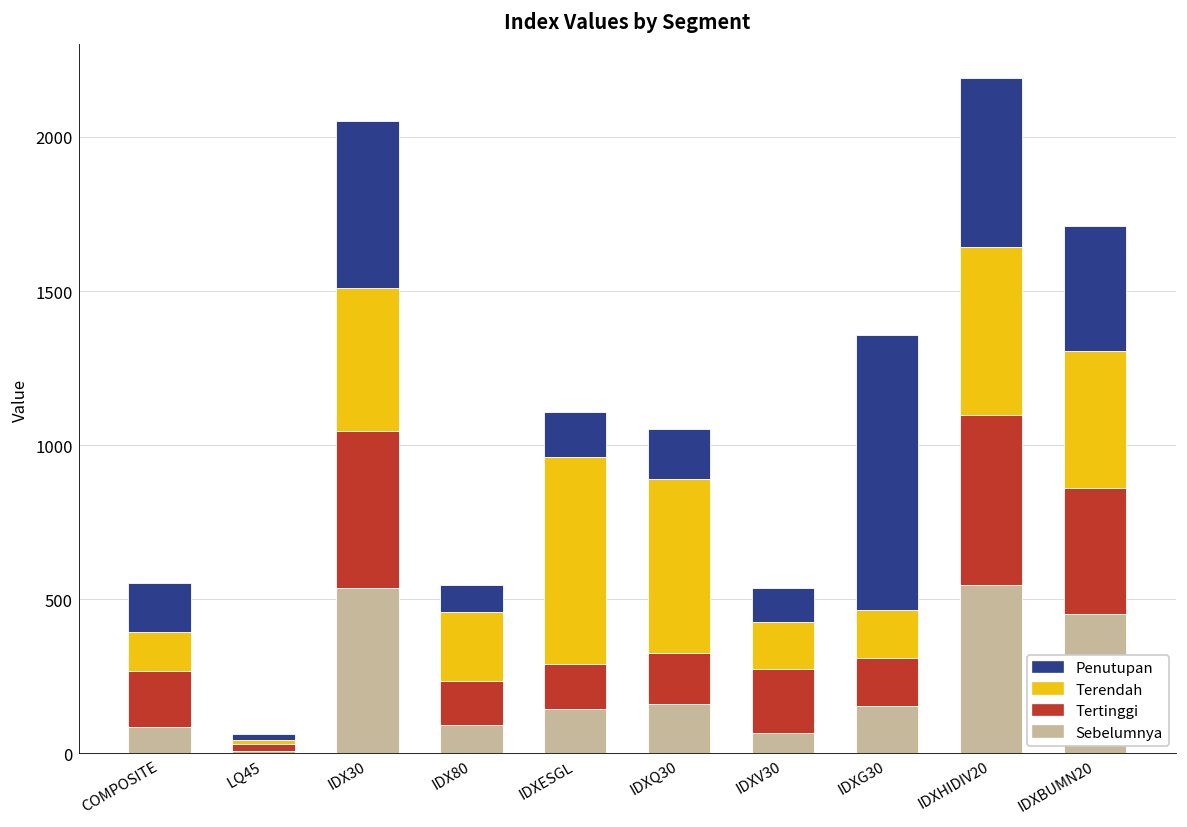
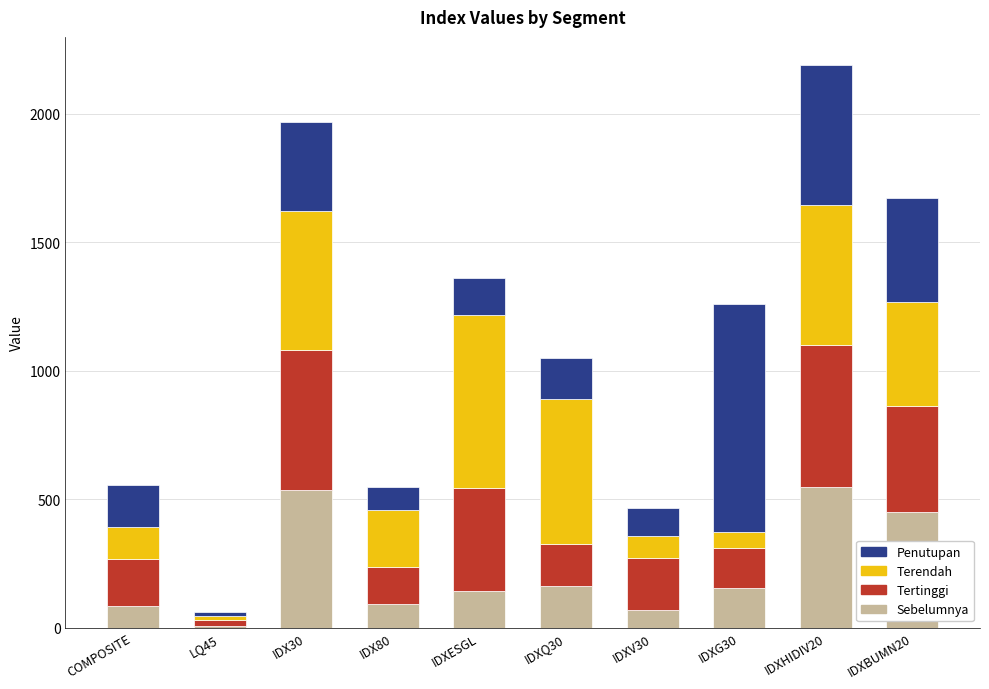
  {
    "Sebelumnya": {
      "COMPOSITE": 90,
      "IDX30": 540,
      "IDX80": 90,
      "IDXESGL": 140,
      "IDXQ30": 160,
      "IDXV30": 70,
      "IDXG30": 150,
      "IDXHIDIV20": 550,
      "IDXBUMN20": 450
    },
    "Tertinggi": {
      "COMPOSITE": 180,
      "LQ45": 20,
-     "IDX30": 510,
+     "IDX30": 540,
      "IDX80": 140,
-     "IDXESGL": 150,
+     "IDXESGL": 400,
      "IDXQ30": 160,
      "IDXV30": 210,
      "IDXG30": 160,
      "IDXHIDIV20": 550,
      "IDXBUMN20": 410
    },
    "Terendah": {
      "COMPOSITE": 130,
      "LQ45": 10,
-     "IDX30": 460,
+     "IDX30": 540,
      "IDX80": 220,
      "IDXESGL": 670,
      "IDXQ30": 560,
-     "IDXV30": 150,
-     "IDXG30": 160,
+     "IDXV30": 80,
+     "IDXG30": 60,
      "IDXHIDIV20": 550,
-     "IDXBUMN20": 440
+     "IDXBUMN20": 400
    },
    "Penutupan": {
      "COMPOSITE": 160,
      "LQ45": 20,
-     "IDX30": 540,
+     "IDX30": 350,
      "IDX80": 90,
      "IDXESGL": 150,
      "IDXQ30": 160,
      "IDXV30": 110,
      "IDXG30": 890,
      "IDXHIDIV20": 550,
      "IDXBUMN20": 410
    }
  }
